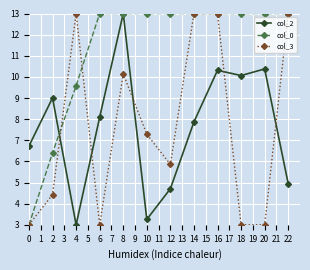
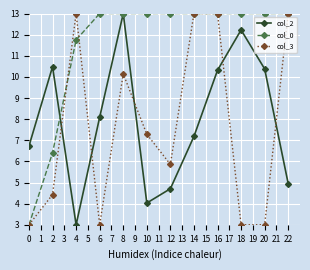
  {
    "col_2": {
      "0": 6.7,
-     "2": 9.0,
+     "2": 10.5,
      "4": 3.0,
      "6": 8.1,
-     "10": 3.3,
+     "10": 4.0,
      "12": 4.7,
-     "14": 7.9,
+     "14": 7.2,
      "16": 10.3,
-     "18": 10.1,
+     "18": 12.2,
      "20": 10.4,
      "22": 4.9
    },
    "col_0": {
      "2": 6.4,
-     "4": 9.6,
+     "4": 11.7,
      "6": 13.0,
      "10": 13.0,
      "12": 13.0,
      "18": 13.0,
      "20": 13.0
    },
    "col_3": {
      "2": 4.4,
      "4": 13.0,
      "6": 3.0,
      "8": 10.1,
      "10": 7.3,
      "12": 5.9,
      "18": 3.0,
      "20": 3.0
    }
  }
